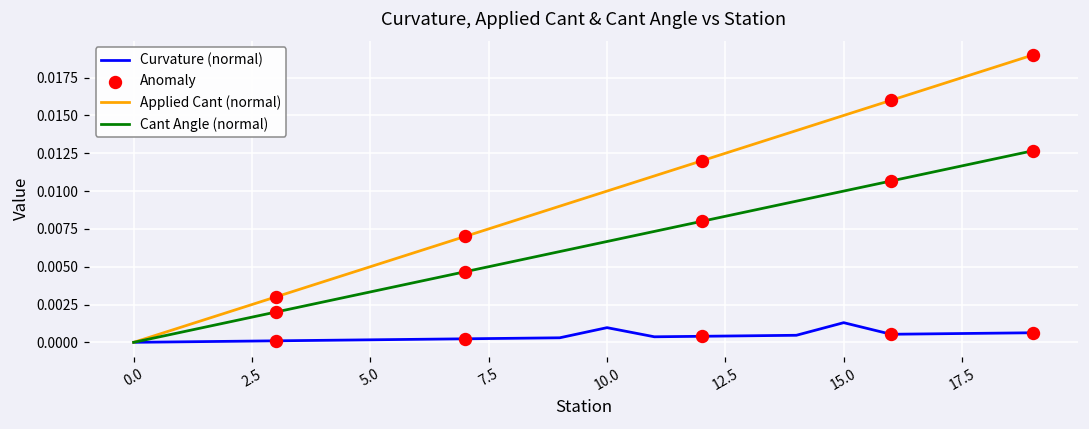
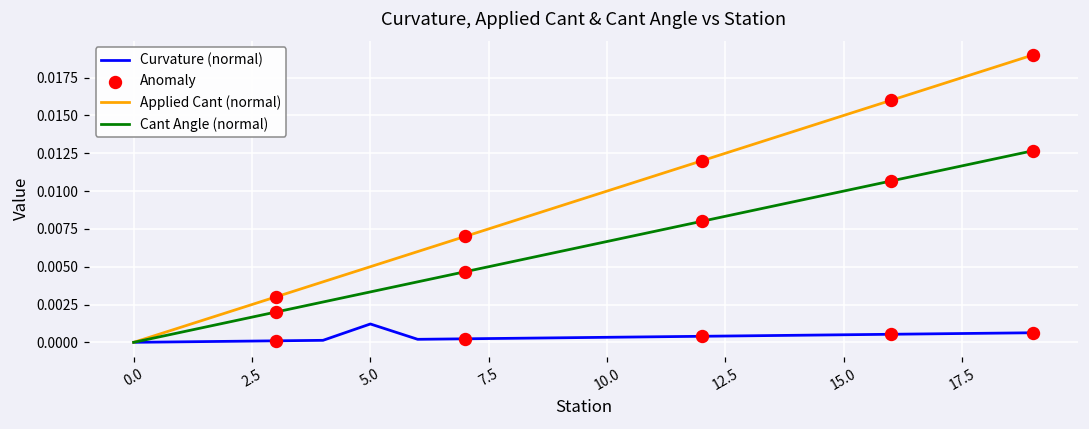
  {
    "Curvature (normal)": {
-     "5.0": 0.0002,
-     "10.0": 0.0010,
-     "15.0": 0.0013
+     "5.0": 0.0012,
+     "10.0": 0.0003,
+     "15.0": 0.0005
    },
    "Applied Cant (normal)": {
      "5.0": 0.0050,
      "10.0": 0.0100,
      "15.0": 0.0150
    },
    "Cant Angle (normal)": {
      "5.0": 0.0033,
      "10.0": 0.0067,
      "15.0": 0.0100
    }
  }
